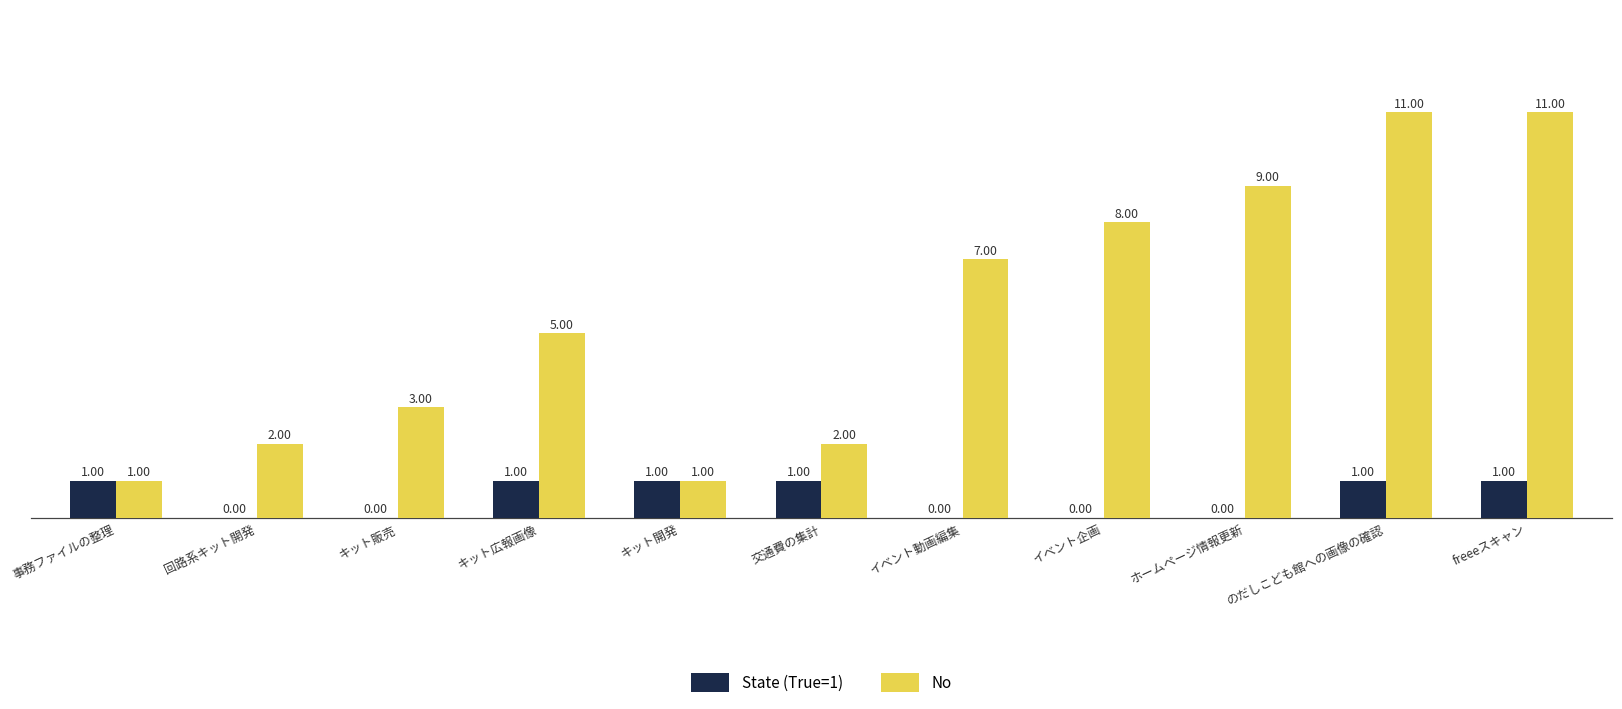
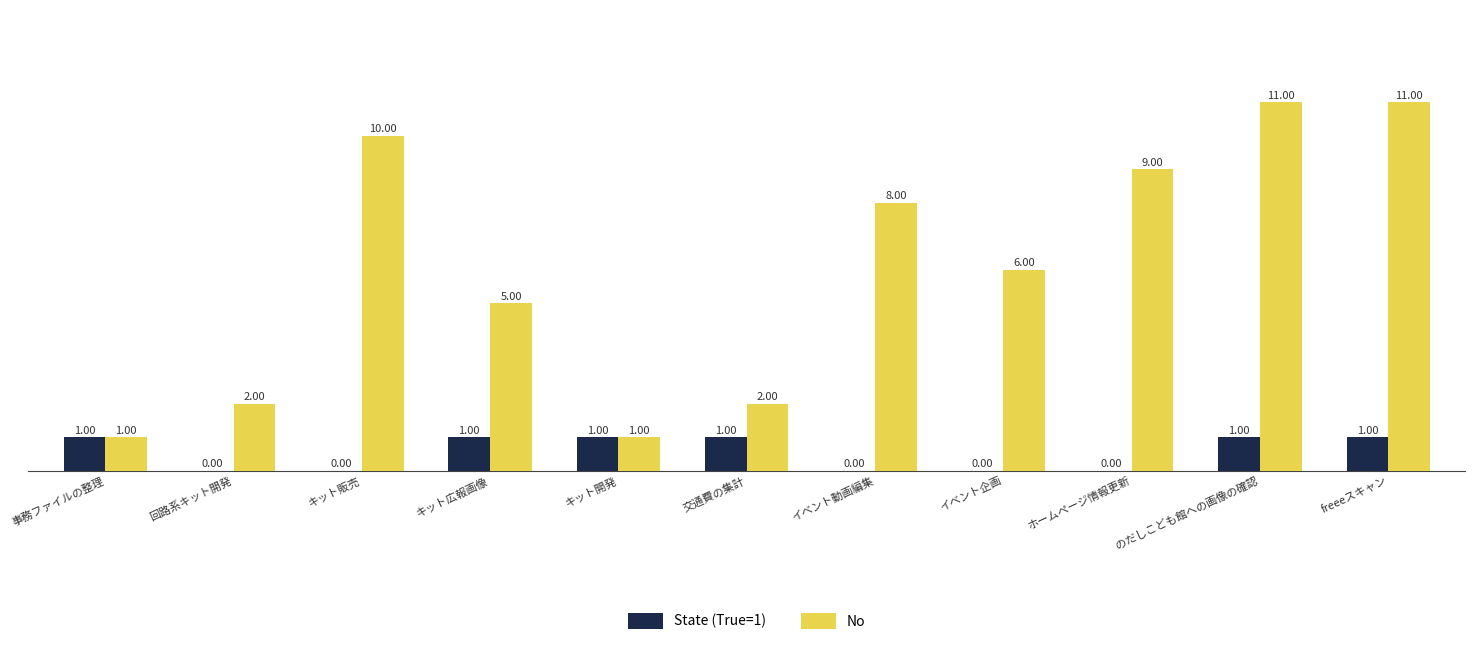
  {
    "State (True=1)": {
      "事務ファイルの整理": 1.00,
      "回路系キット開発": 0.00,
      "キット販売": 0.00,
      "キット広報画像": 1.00,
      "キット開発": 1.00,
      "交通費の集計": 1.00,
      "イベント動画編集": 0.00,
      "イベント企画": 0.00,
      "ホームページ情報更新": 0.00,
      "のだしこども館への画像の確認": 1.00,
      "freeeスキャン": 1.00
    },
    "No": {
      "事務ファイルの整理": 1.00,
      "回路系キット開発": 2.00,
-     "キット販売": 3.00,
+     "キット販売": 10.00,
      "キット広報画像": 5.00,
      "キット開発": 1.00,
      "交通費の集計": 2.00,
-     "イベント動画編集": 7.00,
-     "イベント企画": 8.00,
+     "イベント動画編集": 8.00,
+     "イベント企画": 6.00,
      "ホームページ情報更新": 9.00,
      "のだしこども館への画像の確認": 11.00,
      "freeeスキャン": 11.00
    }
  }
